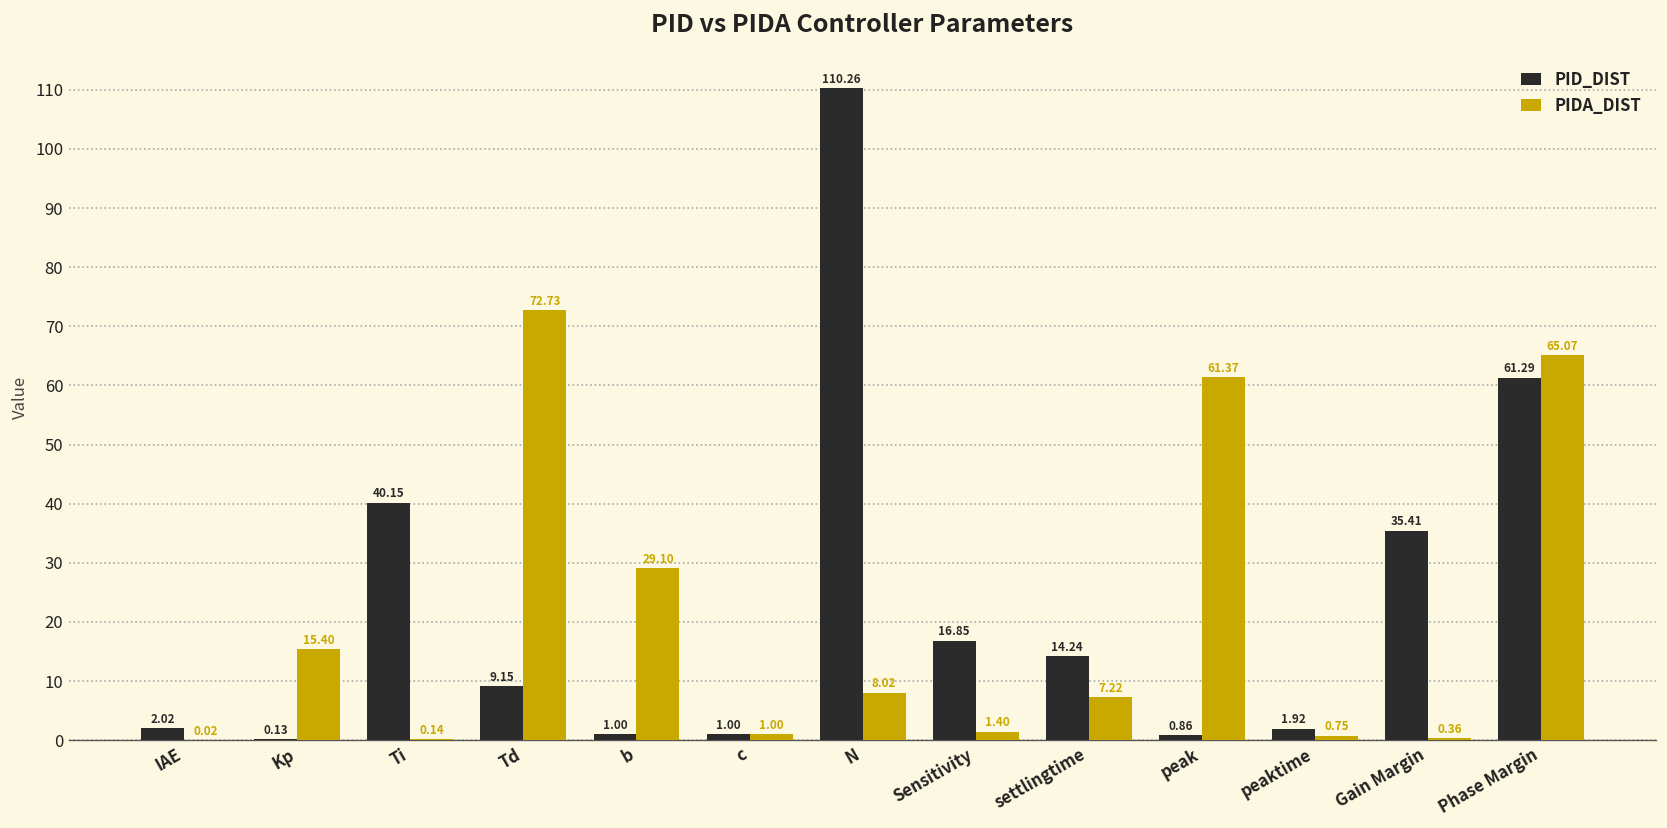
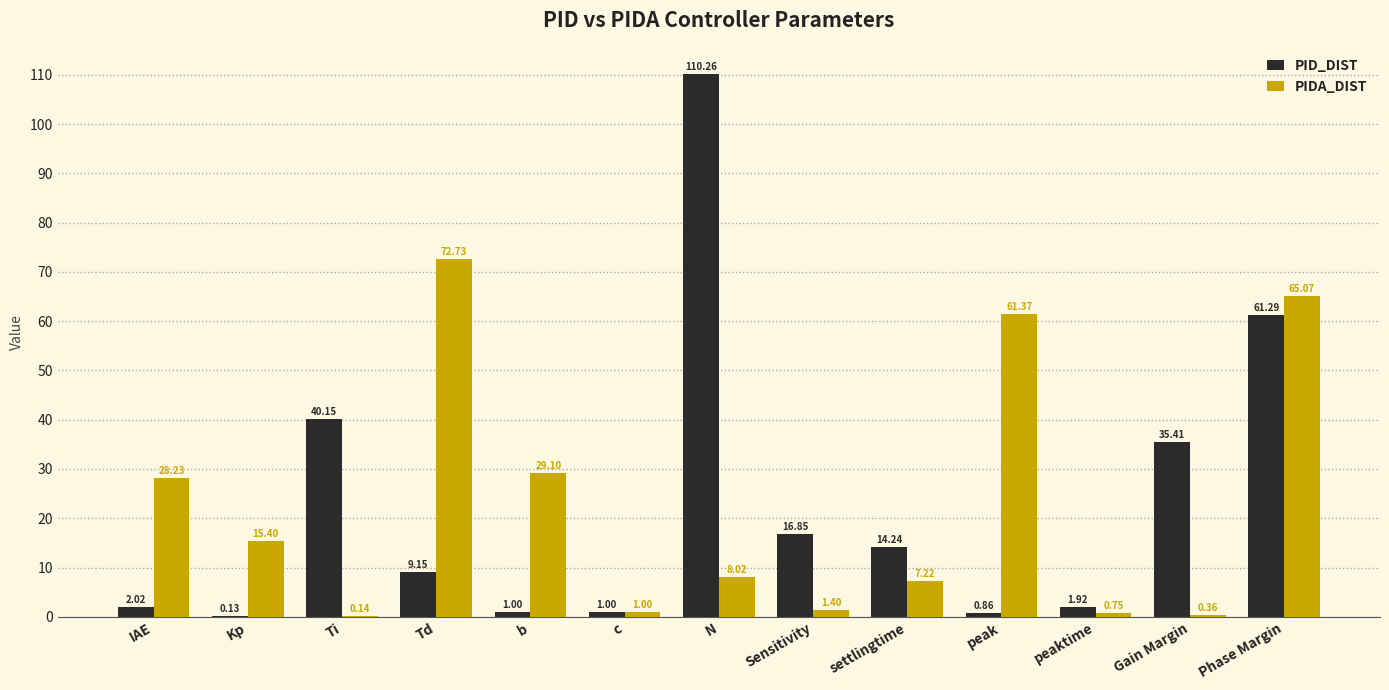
  {
    "PID_DIST": {
      "IAE": 2.02,
      "Kp": 0.13,
      "Ti": 40.15,
      "Td": 9.15,
      "b": 1.00,
      "c": 1.00,
      "N": 110.26,
      "Sensitivity": 16.85,
      "settlingtime": 14.24,
      "peak": 0.86,
      "peaktime": 1.92,
      "Gain Margin": 35.41,
      "Phase Margin": 61.29
    },
    "PIDA_DIST": {
-     "IAE": 0.02,
+     "IAE": 28.23,
      "Kp": 15.40,
      "Ti": 0.14,
      "Td": 72.73,
      "b": 29.10,
      "c": 1.00,
      "N": 8.02,
      "Sensitivity": 1.40,
      "settlingtime": 7.22,
      "peak": 61.37,
      "peaktime": 0.75,
      "Gain Margin": 0.36,
      "Phase Margin": 65.07
    }
  }
